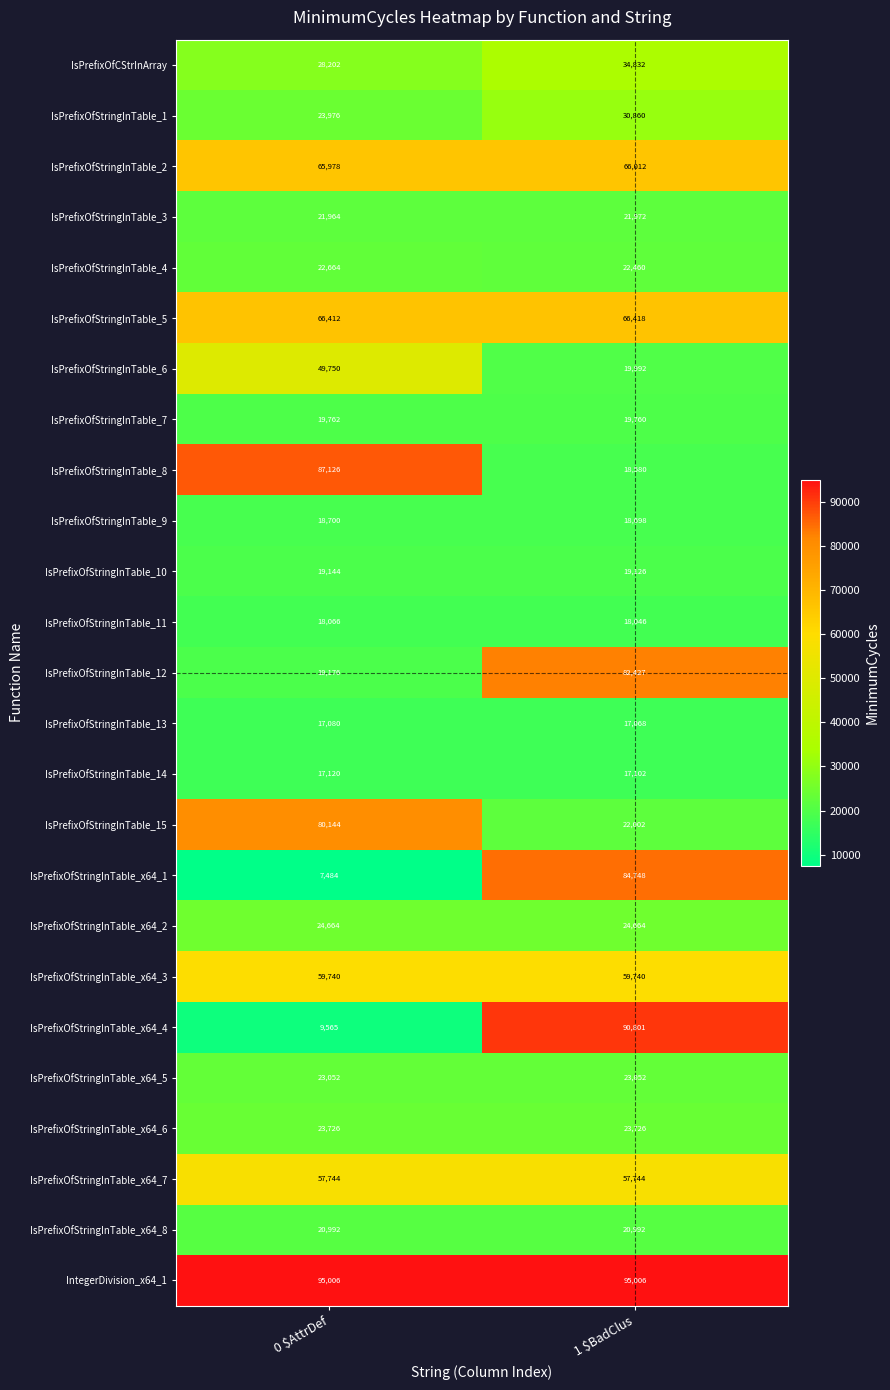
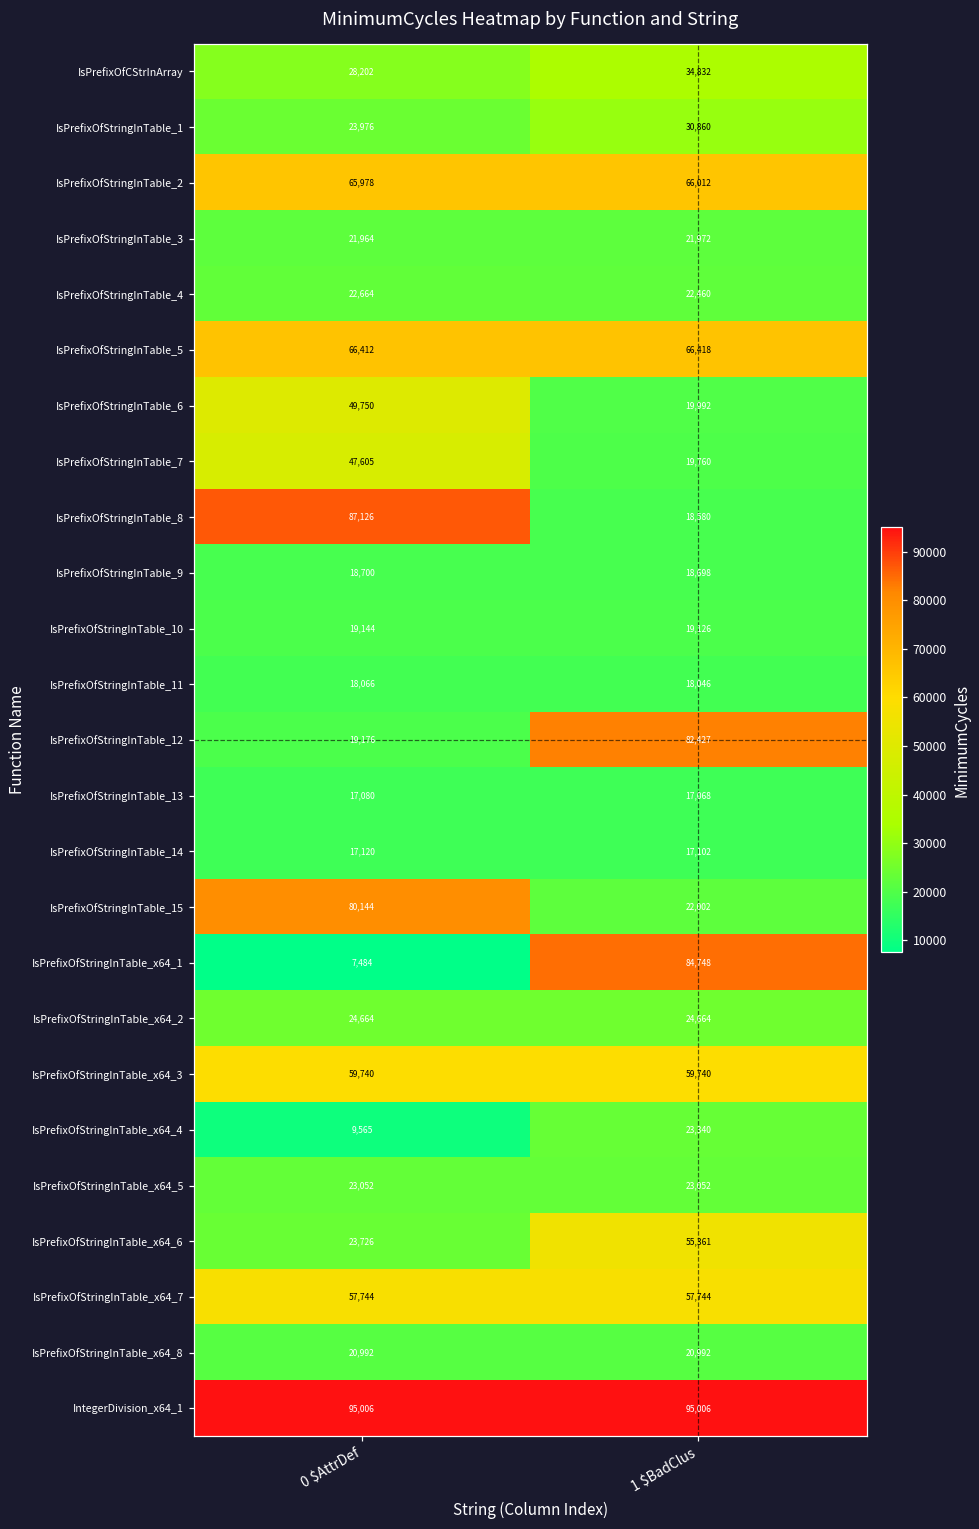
  {
    "IsPrefixOfCStrInArray": {
      "0 $AttrDef": "28,202",
      "1 $BadClus": "34,832"
    },
    "IsPrefixOfStringInTable_1": {
      "0 $AttrDef": "23,976",
      "1 $BadClus": "30,860"
    },
    "IsPrefixOfStringInTable_2": {
      "0 $AttrDef": "65,978",
      "1 $BadClus": "66,012"
    },
    "IsPrefixOfStringInTable_3": {
      "0 $AttrDef": "21,964",
      "1 $BadClus": "21,972"
    },
    "IsPrefixOfStringInTable_4": {
      "0 $AttrDef": "22,664",
      "1 $BadClus": "22,460"
    },
    "IsPrefixOfStringInTable_5": {
      "0 $AttrDef": "66,412",
      "1 $BadClus": "66,418"
    },
    "IsPrefixOfStringInTable_6": {
      "0 $AttrDef": "49,750",
      "1 $BadClus": "19,992"
    },
    "IsPrefixOfStringInTable_7": {
-     "0 $AttrDef": "19,762",
+     "0 $AttrDef": "47,605",
      "1 $BadClus": "19,760"
    },
    "IsPrefixOfStringInTable_8": {
      "0 $AttrDef": "87,126",
      "1 $BadClus": "18,580"
    },
    "IsPrefixOfStringInTable_9": {
      "0 $AttrDef": "18,700",
      "1 $BadClus": "18,698"
    },
    "IsPrefixOfStringInTable_10": {
      "0 $AttrDef": "19,144",
      "1 $BadClus": "19,126"
    },
    "IsPrefixOfStringInTable_11": {
      "0 $AttrDef": "18,066",
      "1 $BadClus": "18,046"
    },
    "IsPrefixOfStringInTable_12": {
      "0 $AttrDef": "19,176",
      "1 $BadClus": "82,427"
    },
    "IsPrefixOfStringInTable_13": {
      "0 $AttrDef": "17,080",
      "1 $BadClus": "17,068"
    },
    "IsPrefixOfStringInTable_14": {
      "0 $AttrDef": "17,120",
      "1 $BadClus": "17,102"
    },
    "IsPrefixOfStringInTable_15": {
      "0 $AttrDef": "80,144",
      "1 $BadClus": "22,002"
    },
    "IsPrefixOfStringInTable_x64_1": {
      "0 $AttrDef": "7,484",
      "1 $BadClus": "84,748"
    },
    "IsPrefixOfStringInTable_x64_2": {
      "0 $AttrDef": "24,664",
      "1 $BadClus": "24,664"
    },
    "IsPrefixOfStringInTable_x64_3": {
      "0 $AttrDef": "59,740",
      "1 $BadClus": "59,740"
    },
    "IsPrefixOfStringInTable_x64_4": {
      "0 $AttrDef": "9,565",
-     "1 $BadClus": "90,801"
+     "1 $BadClus": "23,340"
    },
    "IsPrefixOfStringInTable_x64_5": {
      "0 $AttrDef": "23,052",
      "1 $BadClus": "23,052"
    },
    "IsPrefixOfStringInTable_x64_6": {
      "0 $AttrDef": "23,726",
-     "1 $BadClus": "23,726"
+     "1 $BadClus": "55,361"
    },
    "IsPrefixOfStringInTable_x64_7": {
      "0 $AttrDef": "57,744",
      "1 $BadClus": "57,744"
    },
    "IsPrefixOfStringInTable_x64_8": {
      "0 $AttrDef": "20,992",
      "1 $BadClus": "20,992"
    },
    "IntegerDivision_x64_1": {
      "0 $AttrDef": "95,006",
      "1 $BadClus": "95,006"
    }
  }
